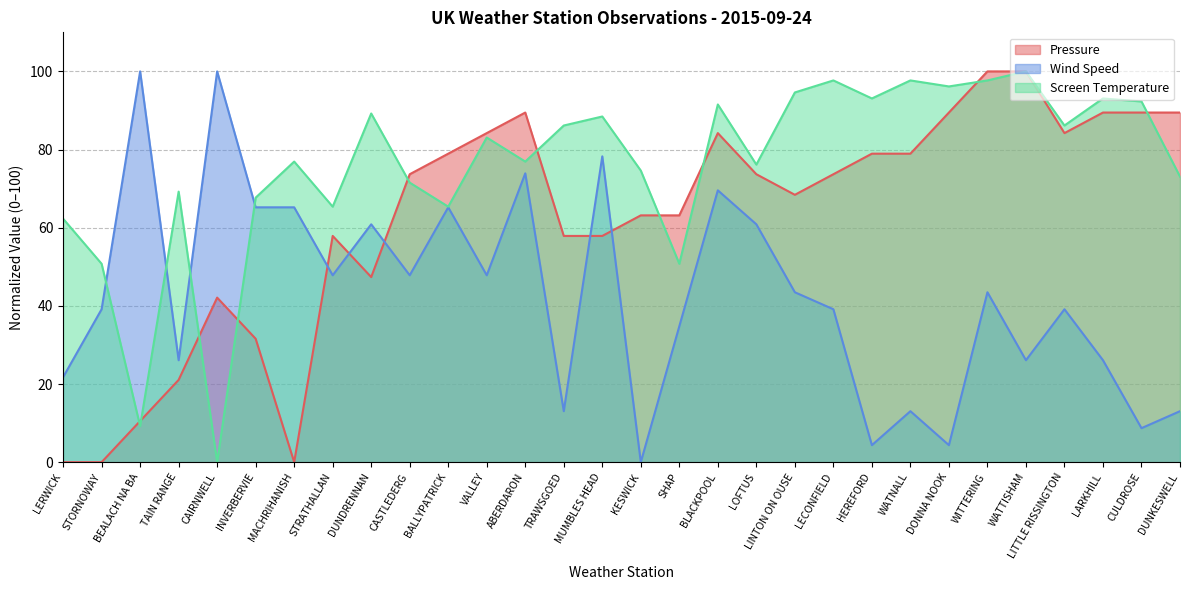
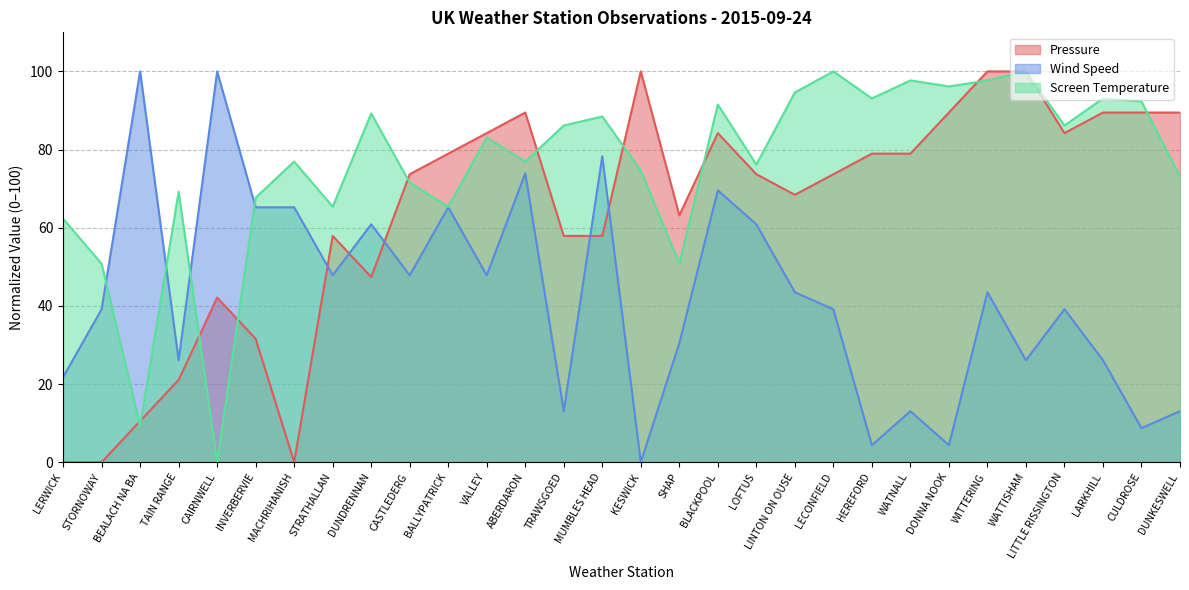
  {
    "Pressure": {
      "LERWICK": 0,
      "STORNOWAY": 0,
      "BEALACH NA BA": 11,
      "TAIN RANGE": 21,
      "CAIRNWELL": 42,
      "INVERBERVIE": 32,
      "MACHRIHANISH": 0,
      "STRATHALLAN": 58,
      "DUNDRENNAN": 47,
      "CASTLEDERG": 74,
      "BALLYPATRICK": 79,
      "VALLEY": 84,
      "ABERDARON": 89,
      "TRAWSGOED": 58,
      "MUMBLES HEAD": 58,
-     "KESWICK": 63,
+     "KESWICK": 100,
      "SHAP": 63,
      "BLACKPOOL": 84,
      "LOFTUS": 74,
      "LINTON ON OUSE": 68,
      "LECONFIELD": 74,
      "HEREFORD": 79,
      "WATNALL": 79,
      "DONNA NOOK": 89,
      "WITTERING": 100,
      "LITTLE RISSINGTON": 84,
      "LARKHILL": 89,
      "CULDROSE": 89,
      "DUNKESWELL": 89
    },
    "Wind Speed": {
      "LERWICK": 22,
      "STORNOWAY": 39,
      "BEALACH NA BA": 100,
      "TAIN RANGE": 26,
      "CAIRNWELL": 100,
      "INVERBERVIE": 65,
      "MACHRIHANISH": 65,
      "STRATHALLAN": 48,
      "DUNDRENNAN": 61,
      "CASTLEDERG": 48,
      "VALLEY": 48,
      "ABERDARON": 74,
      "TRAWSGOED": 13,
      "MUMBLES HEAD": 78,
      "KESWICK": 0,
-     "SHAP": 35,
+     "SHAP": 30,
      "BLACKPOOL": 70,
      "LOFTUS": 61,
      "LINTON ON OUSE": 43,
      "LECONFIELD": 39,
      "HEREFORD": 4,
      "WATNALL": 13,
      "DONNA NOOK": 4,
      "WITTERING": 43,
      "WATTISHAM": 26,
      "LITTLE RISSINGTON": 39,
      "LARKHILL": 26,
      "CULDROSE": 9,
      "DUNKESWELL": 13
    },
    "Screen Temperature": {
      "LERWICK": 62,
      "STORNOWAY": 51,
      "BEALACH NA BA": 9,
      "TAIN RANGE": 69,
      "CAIRNWELL": 0,
      "INVERBERVIE": 68,
      "MACHRIHANISH": 77,
      "STRATHALLAN": 65,
      "DUNDRENNAN": 89,
      "CASTLEDERG": 72,
      "VALLEY": 83,
      "ABERDARON": 77,
      "TRAWSGOED": 86,
      "MUMBLES HEAD": 88,
      "KESWICK": 75,
      "SHAP": 51,
      "BLACKPOOL": 92,
      "LOFTUS": 76,
      "LINTON ON OUSE": 95,
-     "LECONFIELD": 98,
+     "LECONFIELD": 100,
      "HEREFORD": 93,
      "WATNALL": 98,
      "DONNA NOOK": 96,
      "WITTERING": 98,
      "LITTLE RISSINGTON": 86,
      "CULDROSE": 92,
      "DUNKESWELL": 73
    }
  }
